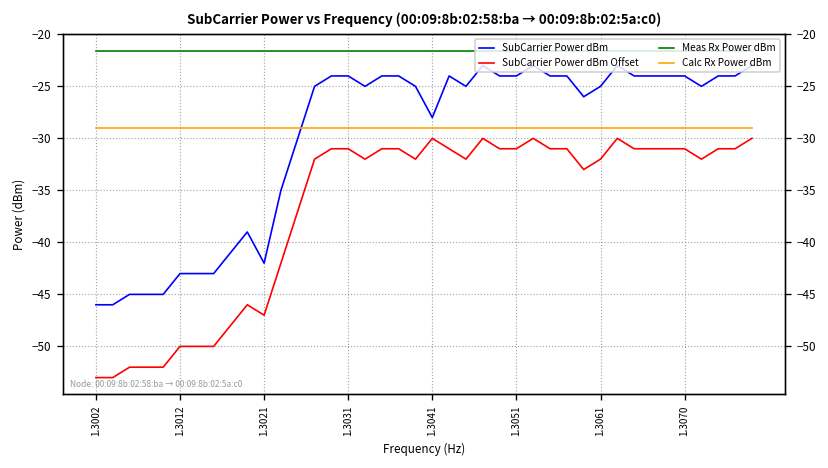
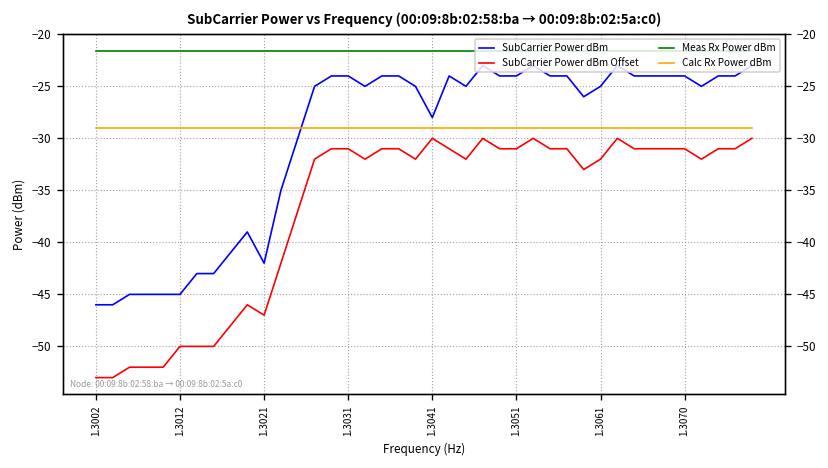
  {
    "SubCarrier Power dBm": {
      "1.3002": -46,
-     "1.3012": -43,
+     "1.3012": -45,
      "1.3021": -42,
      "1.3031": -24,
      "1.3041": -28,
      "1.3051": -24,
      "1.3061": -25,
      "1.3070": -24
    },
    "SubCarrier Power dBm Offset": {
      "1.3012": -50,
      "1.3021": -47,
      "1.3031": -31,
      "1.3041": -30,
      "1.3051": -31,
      "1.3061": -32,
      "1.3070": -31
    },
    "Meas Rx Power dBm": {
      "1.3002": -22,
      "1.3012": -22,
      "1.3021": -22,
      "1.3031": -22,
      "1.3041": -22
    },
    "Calc Rx Power dBm": {
      "1.3002": -29,
      "1.3012": -29,
      "1.3021": -29,
      "1.3031": -29,
      "1.3041": -29,
      "1.3051": -29,
      "1.3061": -29,
      "1.3070": -29
    }
  }
